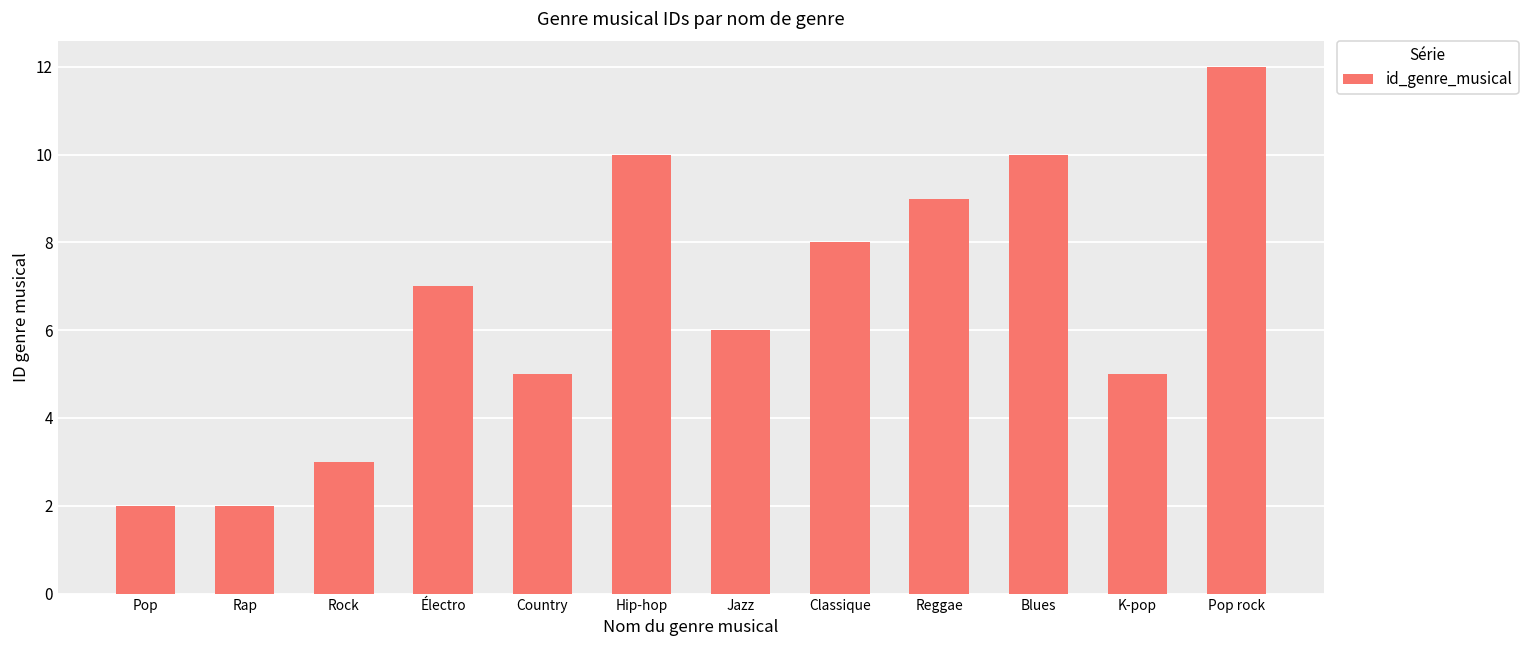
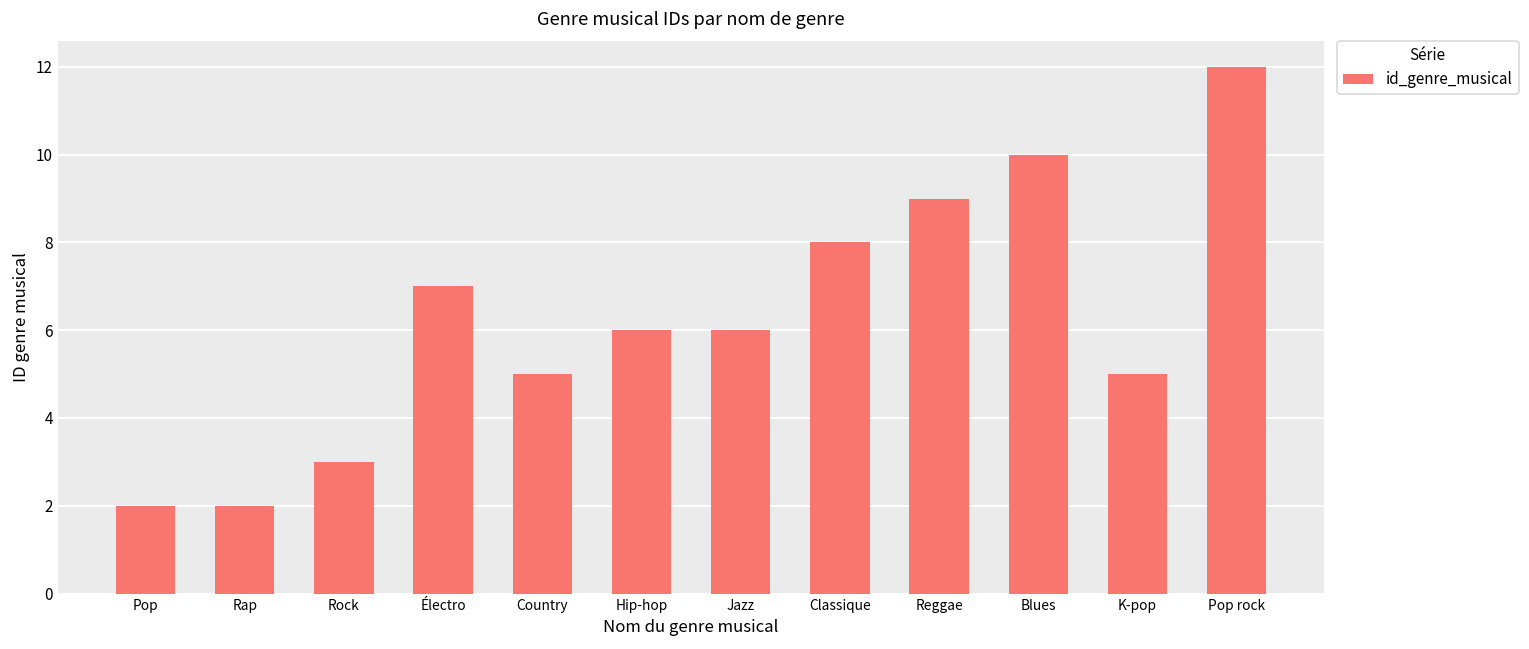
  {
    "Pop": 2,
    "Rap": 2,
    "Rock": 3,
    "Électro": 7,
    "Country": 5,
-   "Hip-hop": 10,
+   "Hip-hop": 6,
    "Jazz": 6,
    "Classique": 8,
    "Reggae": 9,
    "Blues": 10,
    "K-pop": 5,
    "Pop rock": 12
  }
